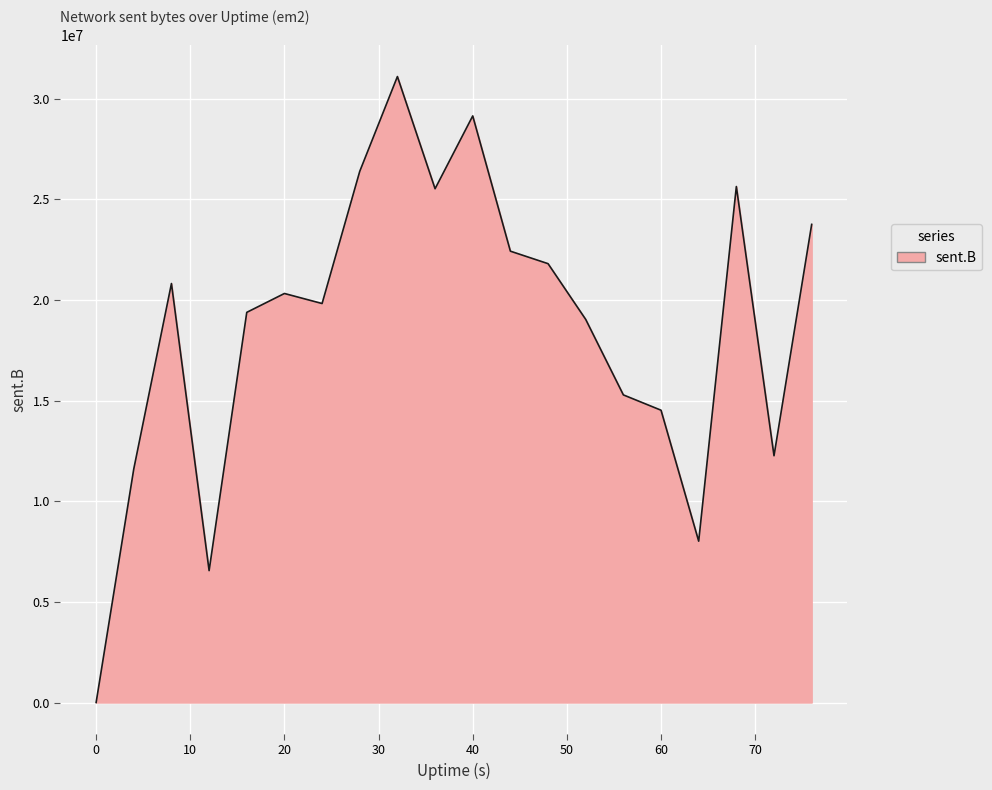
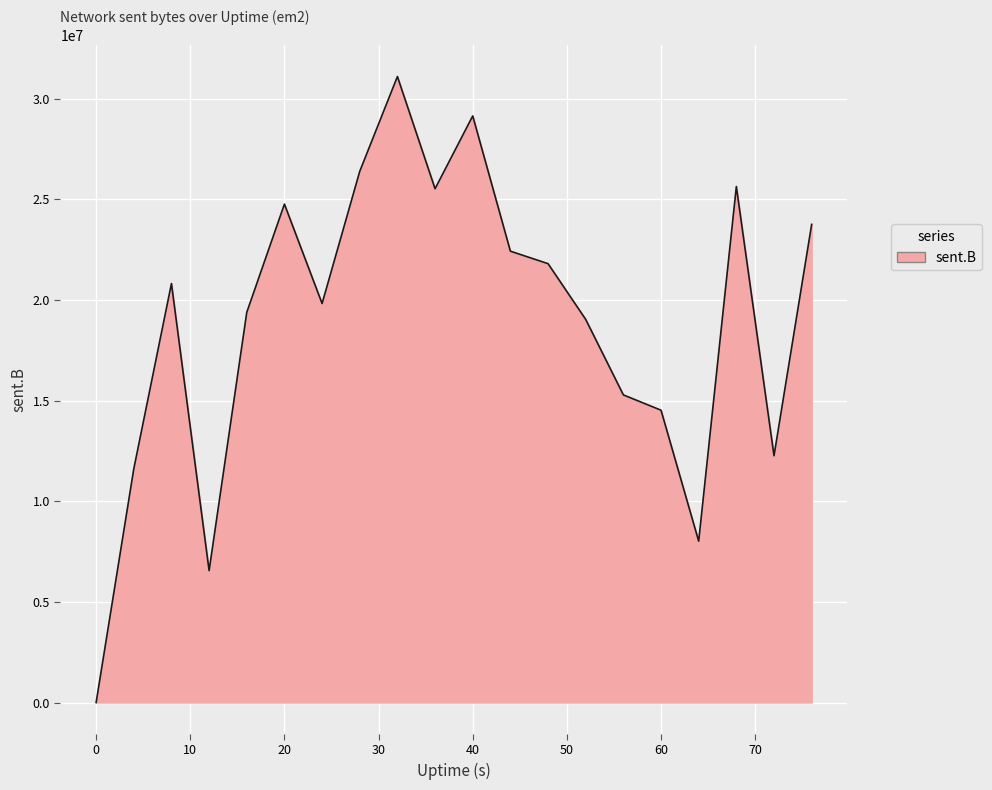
  {
    "0": 0,
-   "20": 20300000,
+   "20": 24800000,
    "40": 29100000,
    "60": 14500000
  }
